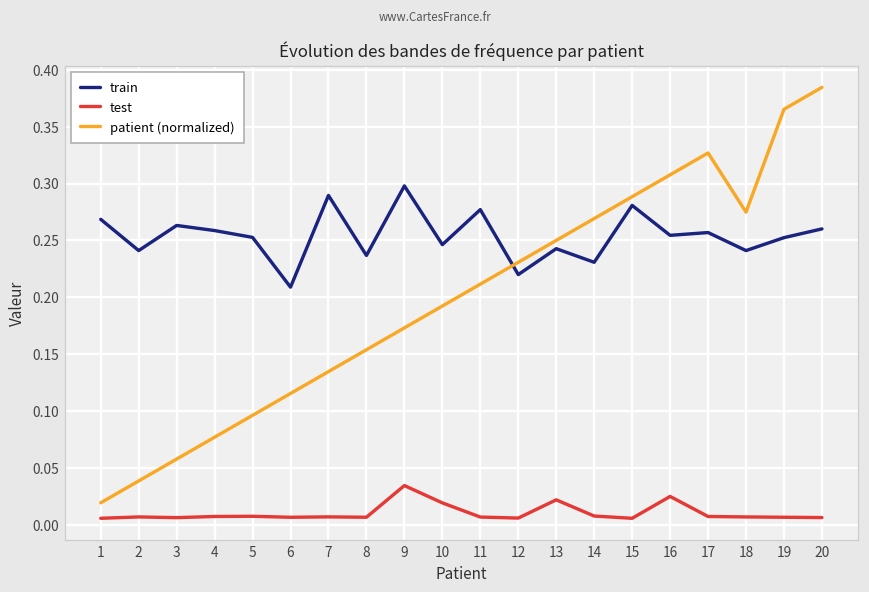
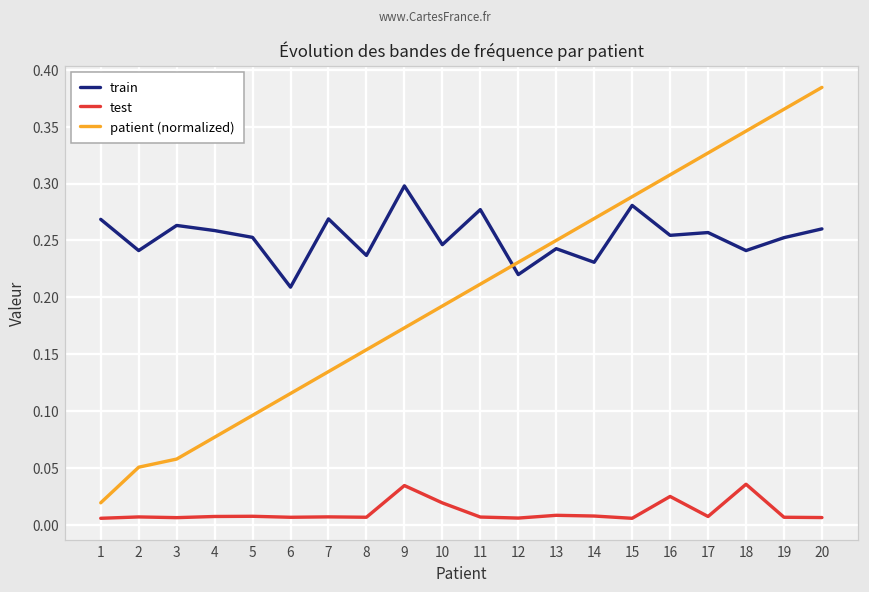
  {
    "train": {
      "1": 0.269,
      "2": 0.241,
      "3": 0.263,
      "4": 0.259,
      "5": 0.253,
      "6": 0.209,
-     "7": 0.290,
+     "7": 0.269,
      "8": 0.237,
      "9": 0.298,
      "10": 0.246,
      "11": 0.277,
      "12": 0.220,
      "13": 0.243,
      "14": 0.231,
      "15": 0.281,
      "16": 0.254,
      "17": 0.257,
      "18": 0.241,
      "19": 0.252,
      "20": 0.260
    },
    "test": {
      "1": 0.006,
      "2": 0.007,
      "3": 0.006,
      "4": 0.007,
      "5": 0.007,
      "6": 0.006,
      "7": 0.007,
      "8": 0.007,
      "9": 0.034,
      "10": 0.019,
      "11": 0.007,
      "12": 0.006,
-     "13": 0.022,
+     "13": 0.008,
      "14": 0.008,
      "15": 0.006,
      "16": 0.025,
      "17": 0.007,
-     "18": 0.007,
+     "18": 0.036,
      "19": 0.007,
      "20": 0.006
    },
    "patient (normalized)": {
      "1": 0.019,
-     "2": 0.038,
+     "2": 0.051,
      "3": 0.058,
      "4": 0.077,
      "5": 0.096,
      "6": 0.115,
      "7": 0.135,
      "8": 0.154,
      "9": 0.173,
      "10": 0.192,
      "11": 0.212,
      "12": 0.231,
      "13": 0.250,
      "14": 0.269,
      "15": 0.288,
      "16": 0.308,
      "17": 0.327,
-     "18": 0.275,
+     "18": 0.346,
      "19": 0.365,
      "20": 0.385
    }
  }
